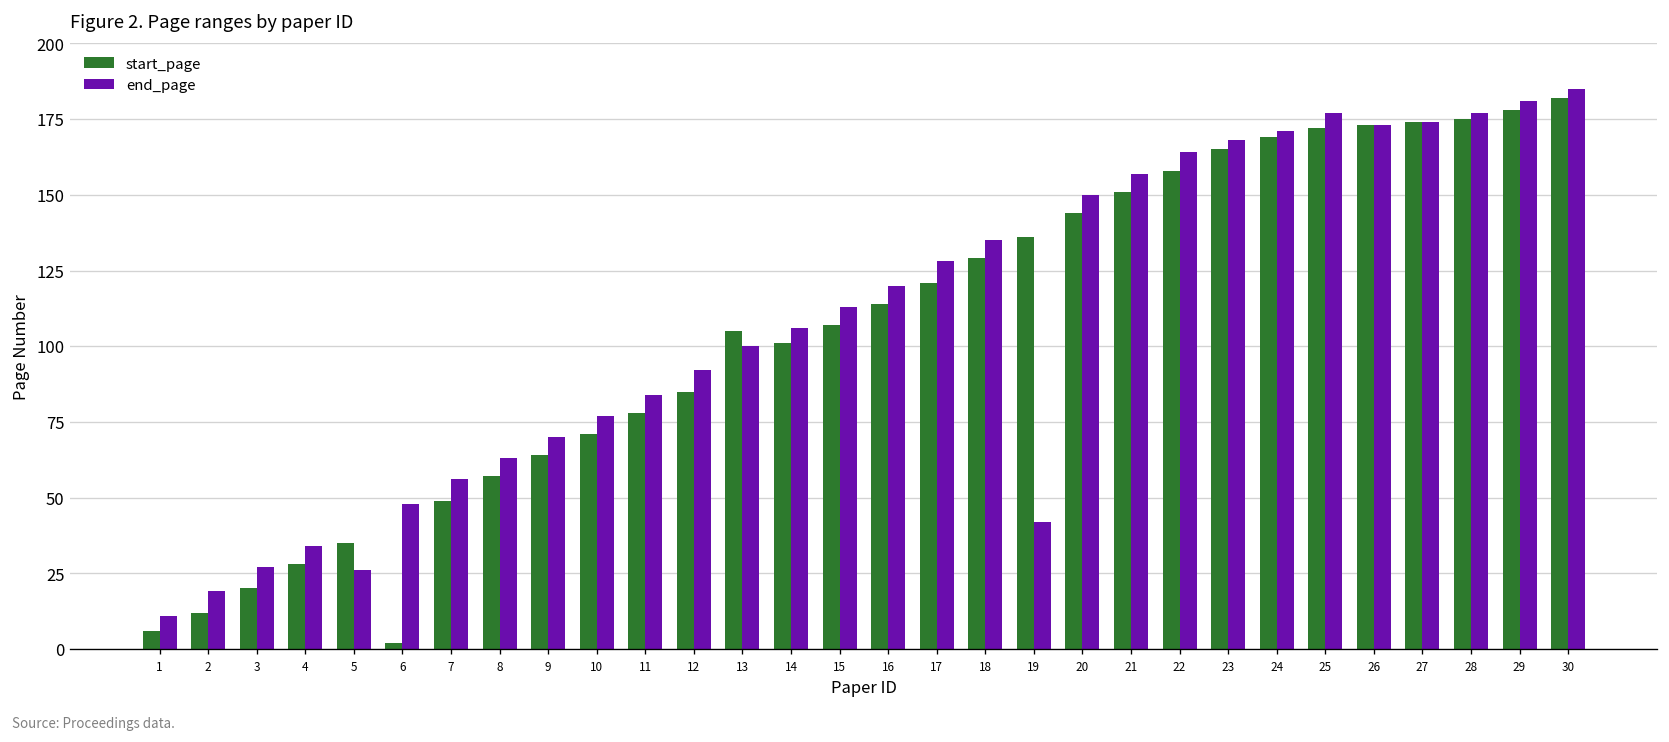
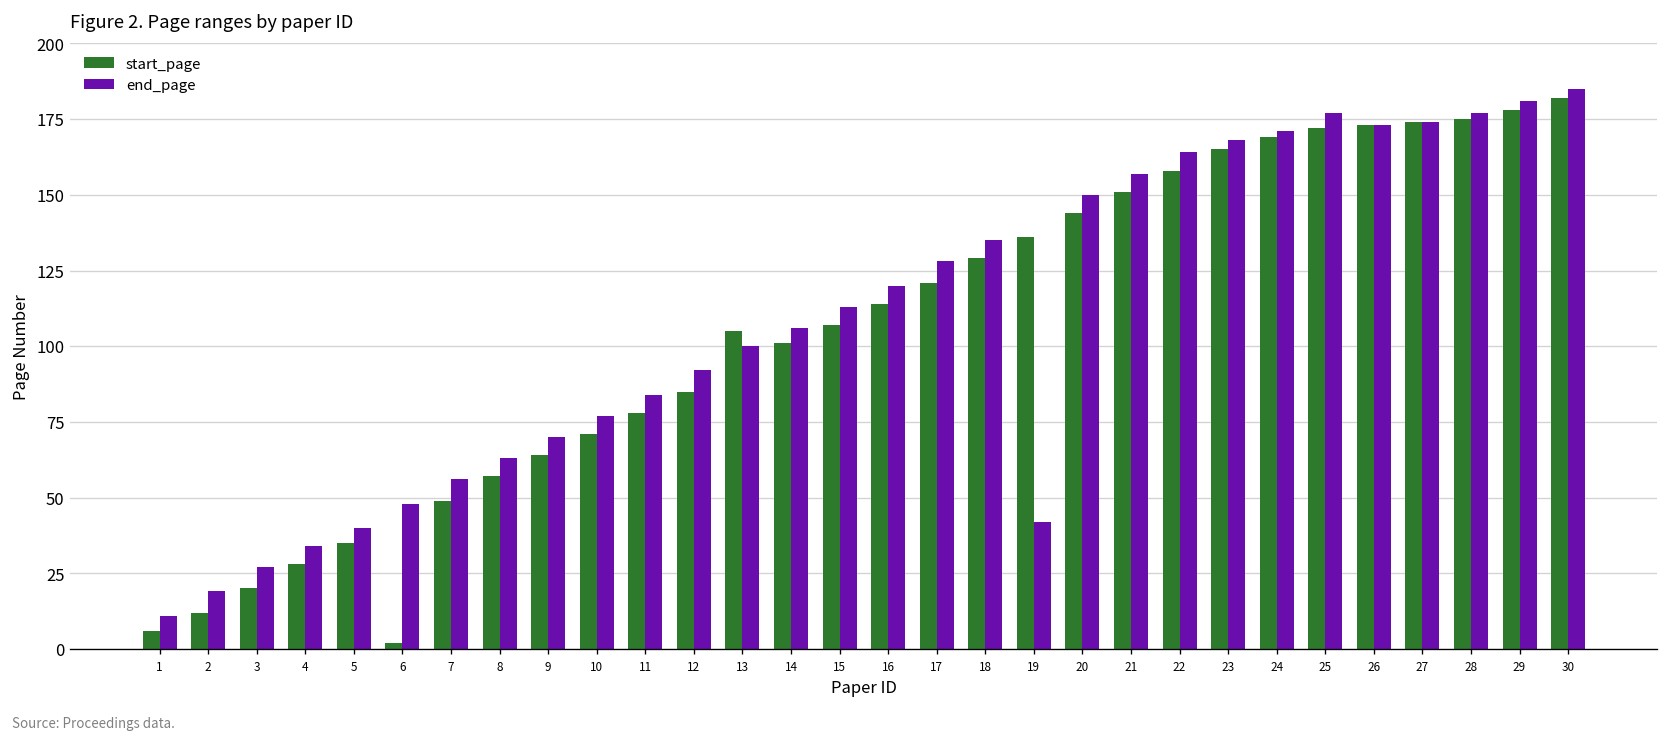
  {
    "start_page": {
      "1": 6,
      "2": 12,
      "3": 20,
      "4": 28,
      "5": 35,
      "6": 2,
      "7": 49,
      "8": 57,
      "9": 64,
      "10": 71,
      "11": 78,
      "12": 85,
      "13": 105,
      "14": 101,
      "15": 107,
      "16": 114,
      "17": 121,
      "18": 129,
      "19": 136,
      "20": 144,
      "21": 151,
      "22": 158,
      "23": 165,
      "24": 169,
      "25": 172,
      "26": 173,
      "27": 174,
      "28": 175,
      "29": 178,
      "30": 182
    },
    "end_page": {
      "1": 11,
      "2": 19,
      "3": 27,
      "4": 34,
-     "5": 26,
+     "5": 40,
      "6": 48,
      "7": 56,
      "8": 63,
      "9": 70,
      "10": 77,
      "11": 84,
      "12": 92,
      "13": 100,
      "14": 106,
      "15": 113,
      "16": 120,
      "17": 128,
      "18": 135,
      "19": 42,
      "20": 150,
      "21": 157,
      "22": 164,
      "23": 168,
      "24": 171,
      "25": 177,
      "26": 173,
      "27": 174,
      "28": 177,
      "29": 181,
      "30": 185
    }
  }
